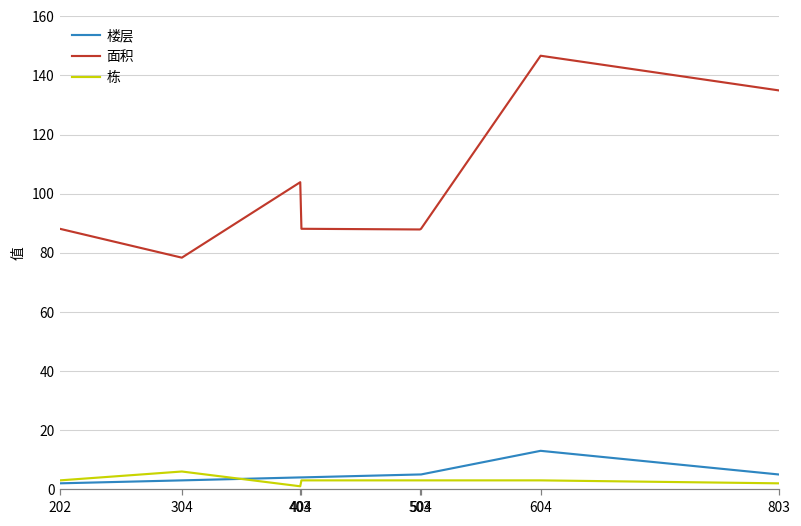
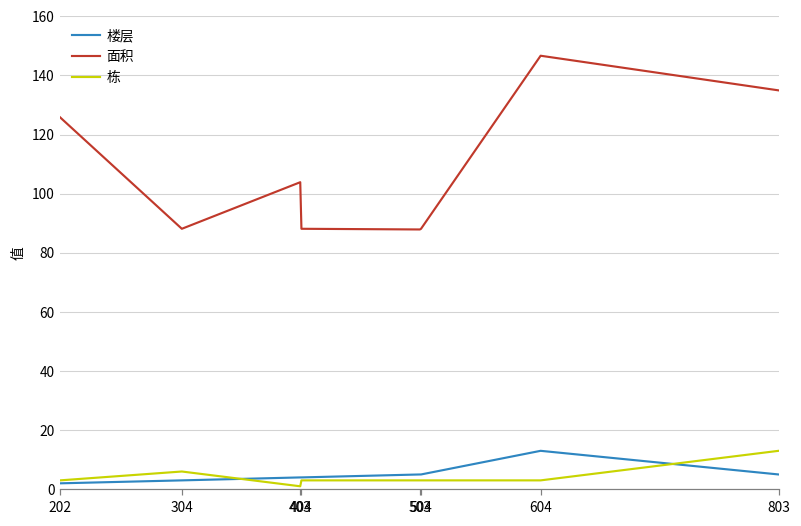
  {
    "楼层": {
      "202": 2,
      "304": 3,
      "604": 13,
      "803": 5
    },
    "面积": {
-     "202": 88,
-     "304": 78,
+     "202": 126,
+     "304": 88,
      "604": 147,
      "803": 135
    },
    "栋": {
      "202": 3,
      "304": 6,
      "604": 3,
-     "803": 2
+     "803": 13
    }
  }
